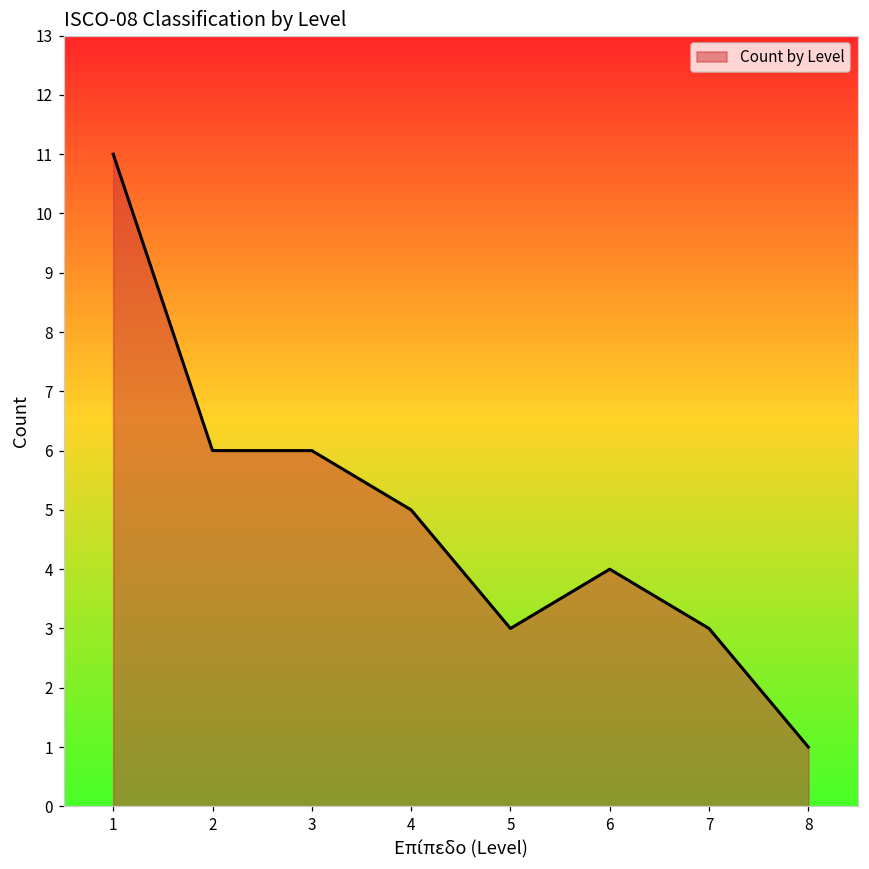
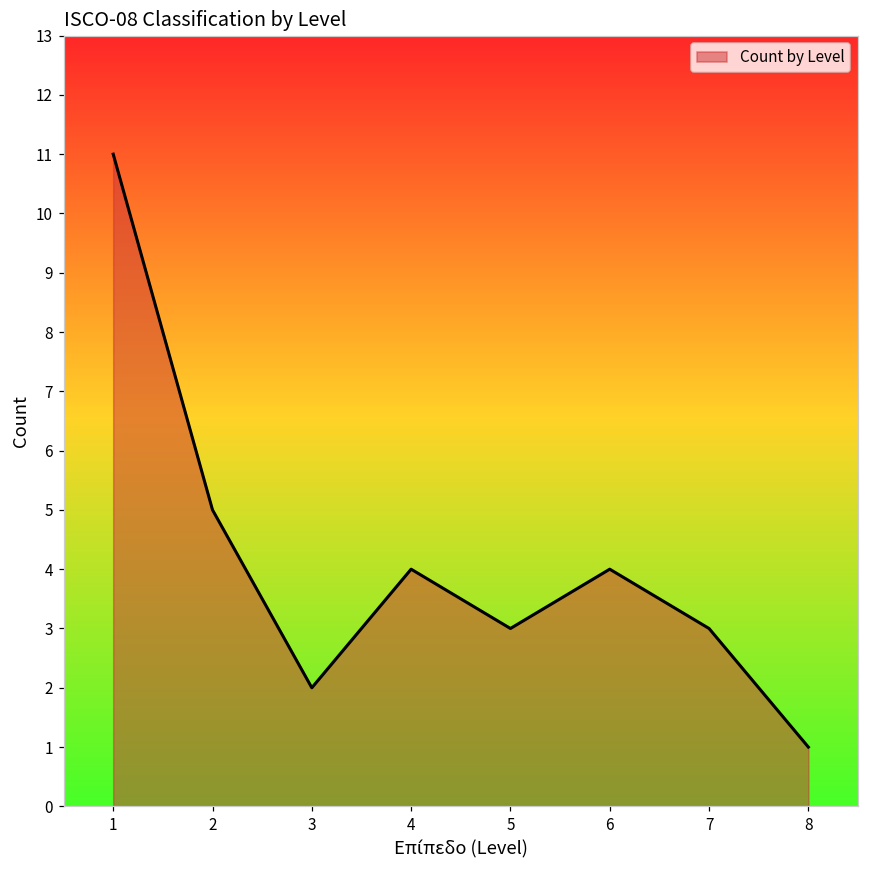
  {
    "1": 11,
-   "2": 6,
-   "3": 6,
-   "4": 5,
+   "2": 5,
+   "3": 2,
+   "4": 4,
    "5": 3,
    "6": 4,
    "7": 3,
    "8": 1
  }
